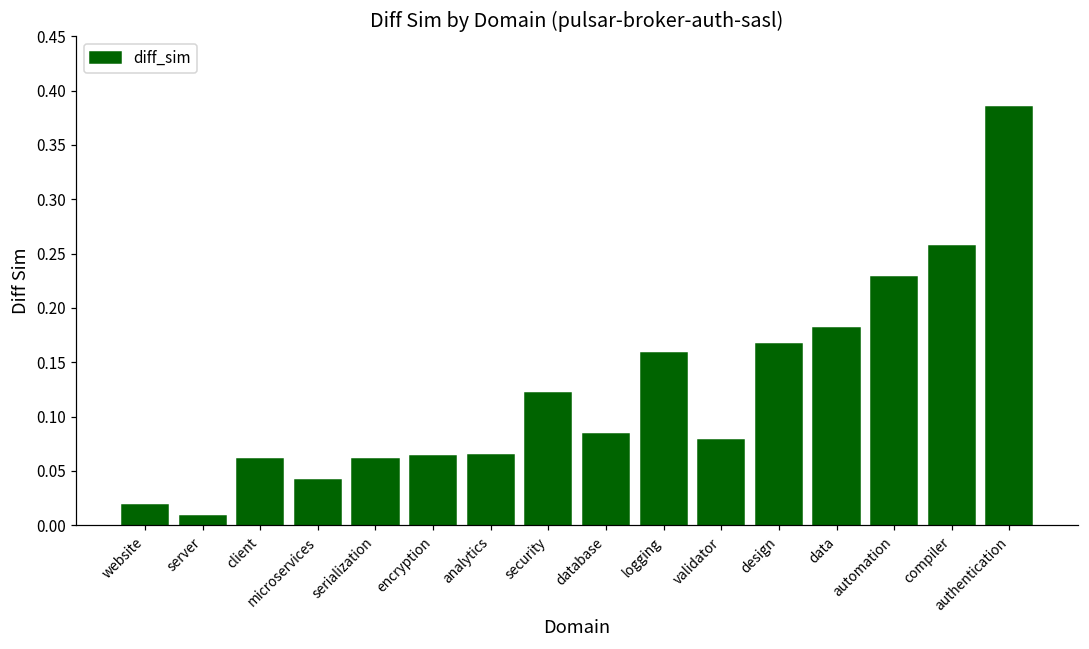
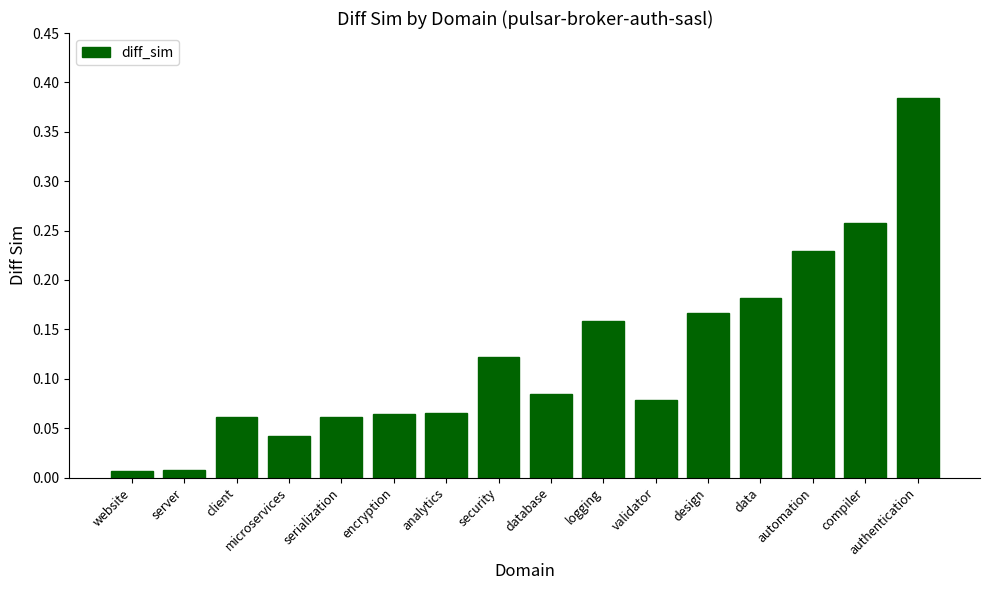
  {
-   "website": 0.02,
+   "website": 0.01,
    "server": 0.01,
    "client": 0.06,
    "microservices": 0.04,
    "serialization": 0.06,
    "encryption": 0.06,
    "analytics": 0.06,
    "security": 0.12,
    "database": 0.08,
    "logging": 0.16,
    "validator": 0.08,
    "design": 0.17,
    "data": 0.18,
    "automation": 0.23,
    "compiler": 0.26,
    "authentication": 0.38
  }
